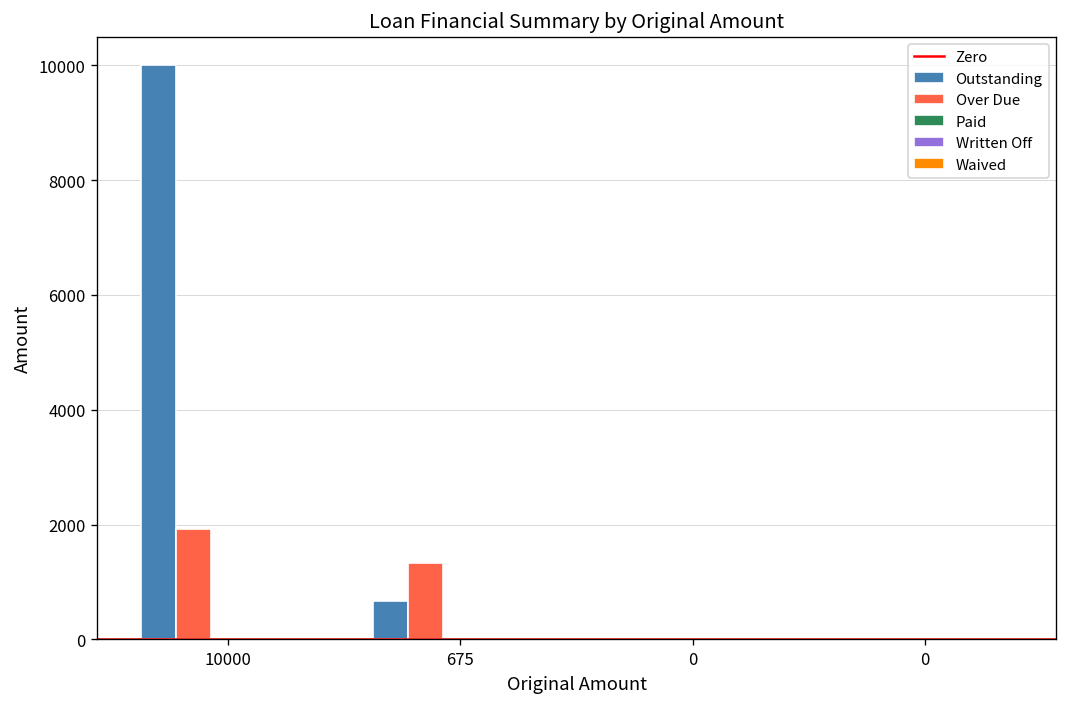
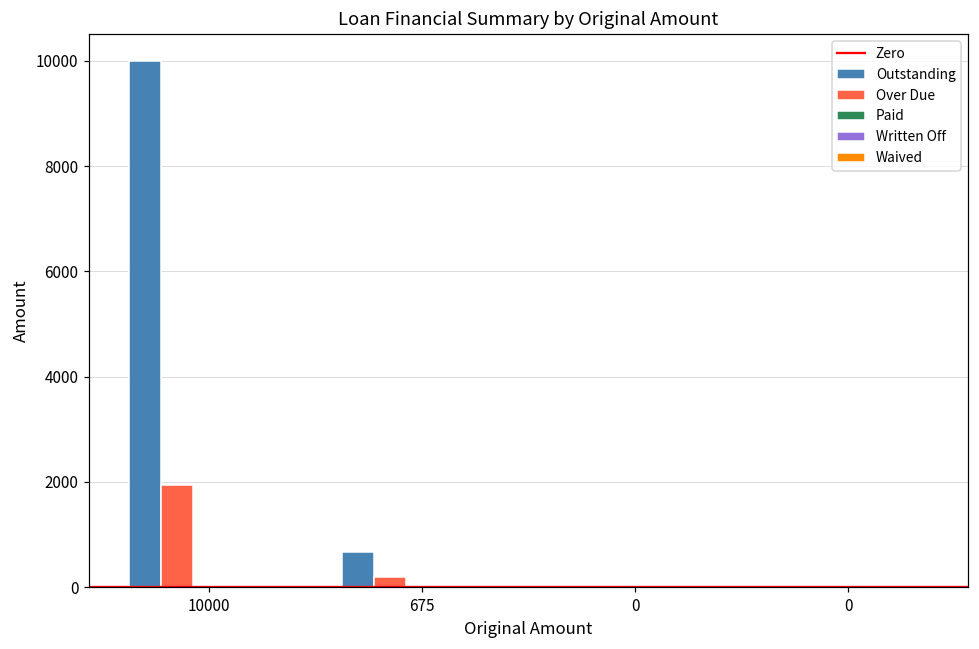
  {
    "Outstanding": {
      "10000": 10000,
      "675": 700
    },
    "Over Due": {
      "10000": 1900,
-     "675": 1300
+     "675": 200
    },
    "Paid": {
      "10000": 0,
      "675": 0
    },
    "Written Off": {
      "10000": 0,
      "675": 0
    },
    "Waived": {
      "10000": 0,
      "675": 0
    }
  }
